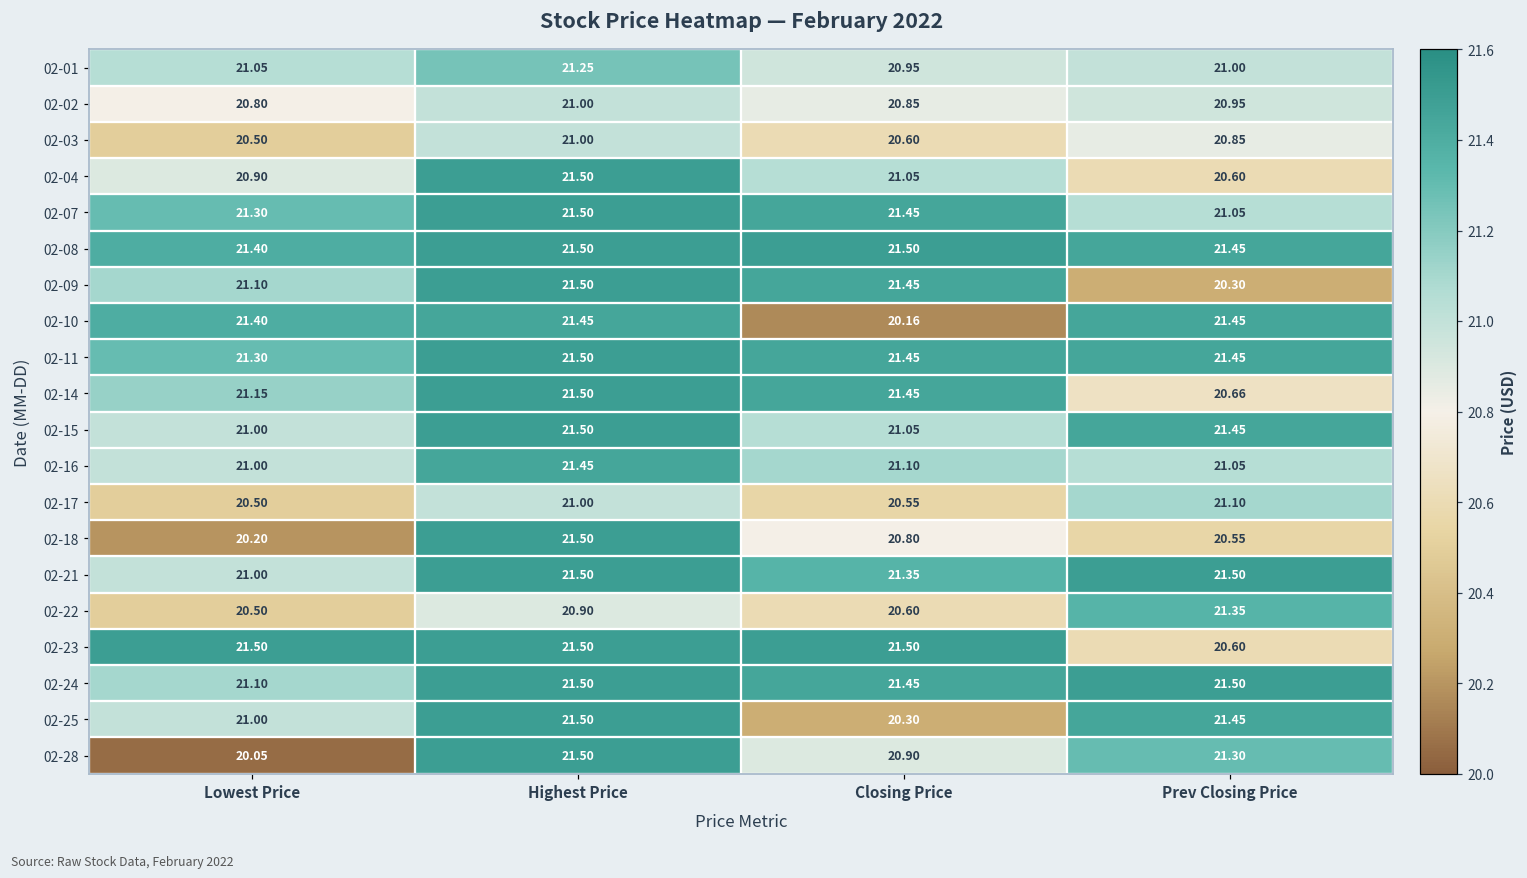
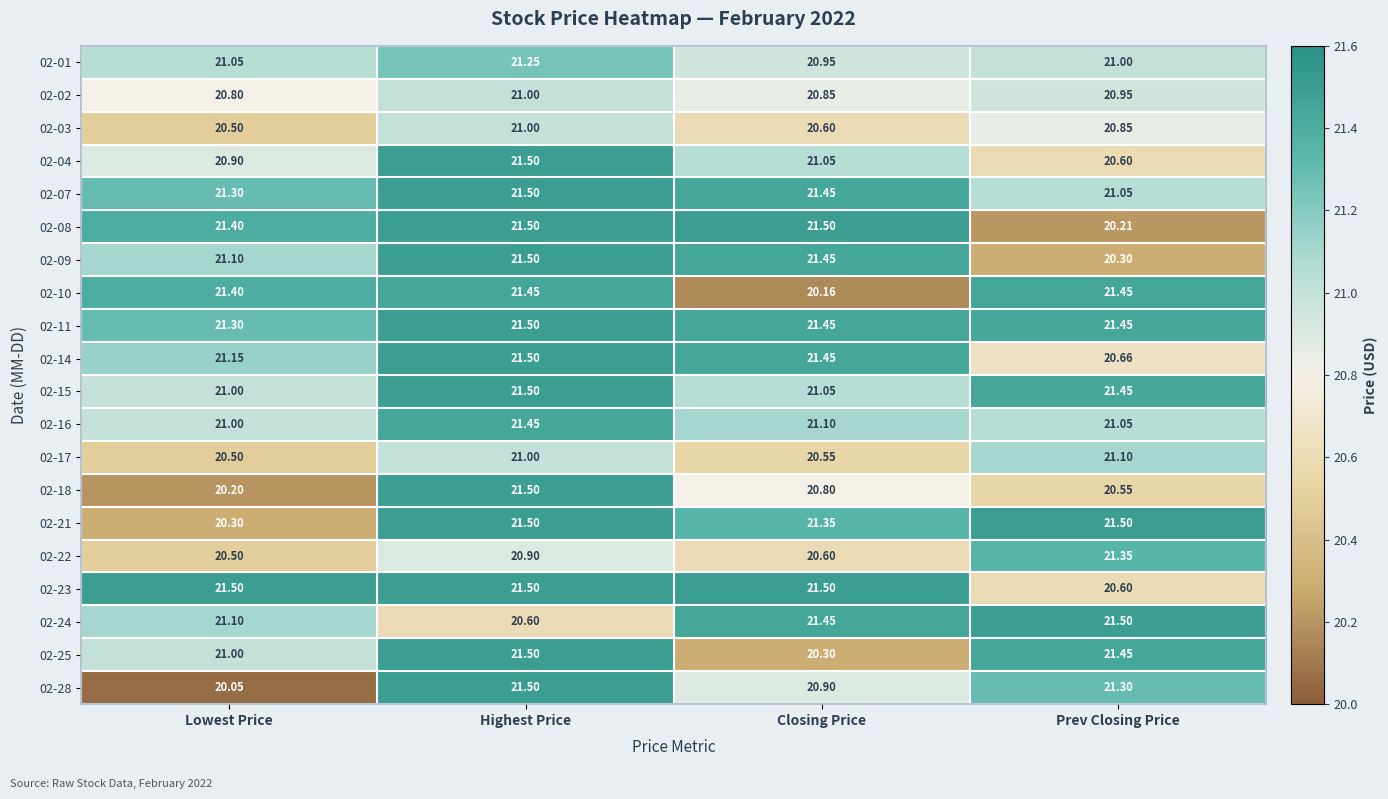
  {
    "02-01": {
      "Lowest Price": 21.05,
      "Highest Price": 21.25,
      "Closing Price": 20.95,
      "Prev Closing Price": 21.00
    },
    "02-02": {
      "Lowest Price": 20.80,
      "Highest Price": 21.00,
      "Closing Price": 20.85,
      "Prev Closing Price": 20.95
    },
    "02-03": {
      "Lowest Price": 20.50,
      "Highest Price": 21.00,
      "Closing Price": 20.60,
      "Prev Closing Price": 20.85
    },
    "02-04": {
      "Lowest Price": 20.90,
      "Highest Price": 21.50,
      "Closing Price": 21.05,
      "Prev Closing Price": 20.60
    },
    "02-07": {
      "Lowest Price": 21.30,
      "Highest Price": 21.50,
      "Closing Price": 21.45,
      "Prev Closing Price": 21.05
    },
    "02-08": {
      "Lowest Price": 21.40,
      "Highest Price": 21.50,
      "Closing Price": 21.50,
-     "Prev Closing Price": 21.45
+     "Prev Closing Price": 20.21
    },
    "02-09": {
      "Lowest Price": 21.10,
      "Highest Price": 21.50,
      "Closing Price": 21.45,
      "Prev Closing Price": 20.30
    },
    "02-10": {
      "Lowest Price": 21.40,
      "Highest Price": 21.45,
      "Closing Price": 20.16,
      "Prev Closing Price": 21.45
    },
    "02-11": {
      "Lowest Price": 21.30,
      "Highest Price": 21.50,
      "Closing Price": 21.45,
      "Prev Closing Price": 21.45
    },
    "02-14": {
      "Lowest Price": 21.15,
      "Highest Price": 21.50,
      "Closing Price": 21.45,
      "Prev Closing Price": 20.66
    },
    "02-15": {
      "Lowest Price": 21.00,
      "Highest Price": 21.50,
      "Closing Price": 21.05,
      "Prev Closing Price": 21.45
    },
    "02-16": {
      "Lowest Price": 21.00,
      "Highest Price": 21.45,
      "Closing Price": 21.10,
      "Prev Closing Price": 21.05
    },
    "02-17": {
      "Lowest Price": 20.50,
      "Highest Price": 21.00,
      "Closing Price": 20.55,
      "Prev Closing Price": 21.10
    },
    "02-18": {
      "Lowest Price": 20.20,
      "Highest Price": 21.50,
      "Closing Price": 20.80,
      "Prev Closing Price": 20.55
    },
    "02-21": {
-     "Lowest Price": 21.00,
+     "Lowest Price": 20.30,
      "Highest Price": 21.50,
      "Closing Price": 21.35,
      "Prev Closing Price": 21.50
    },
    "02-22": {
      "Lowest Price": 20.50,
      "Highest Price": 20.90,
      "Closing Price": 20.60,
      "Prev Closing Price": 21.35
    },
    "02-23": {
      "Lowest Price": 21.50,
      "Highest Price": 21.50,
      "Closing Price": 21.50,
      "Prev Closing Price": 20.60
    },
    "02-24": {
      "Lowest Price": 21.10,
-     "Highest Price": 21.50,
+     "Highest Price": 20.60,
      "Closing Price": 21.45,
      "Prev Closing Price": 21.50
    },
    "02-25": {
      "Lowest Price": 21.00,
      "Highest Price": 21.50,
      "Closing Price": 20.30,
      "Prev Closing Price": 21.45
    },
    "02-28": {
      "Lowest Price": 20.05,
      "Highest Price": 21.50,
      "Closing Price": 20.90,
      "Prev Closing Price": 21.30
    }
  }
